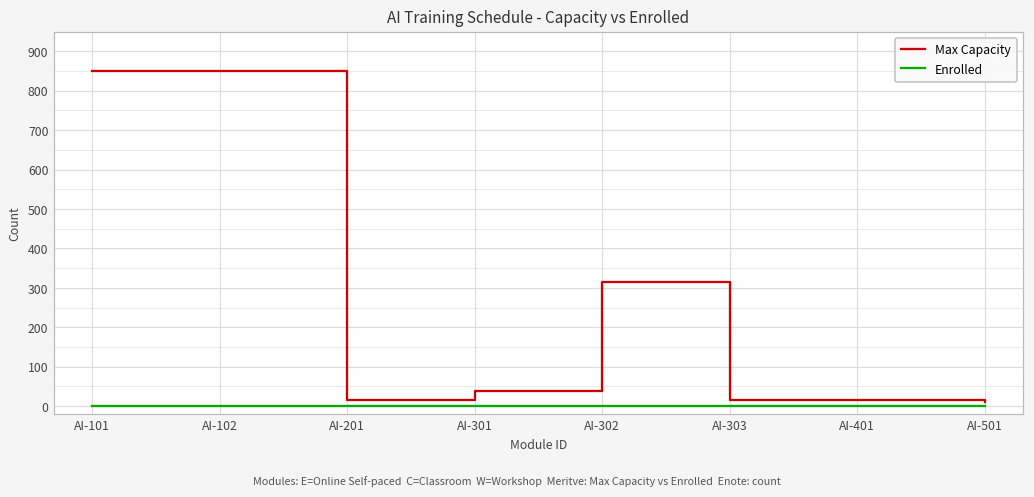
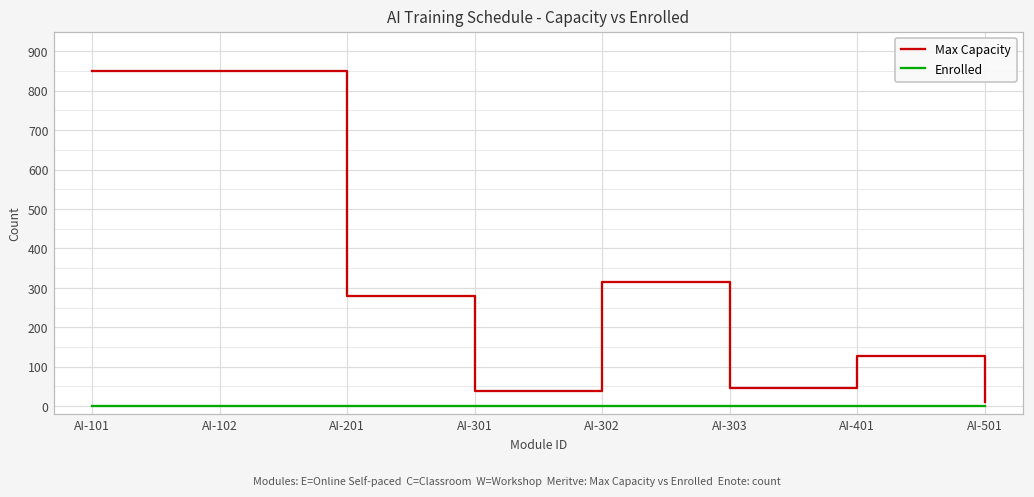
  {
    "Max Capacity": {
      "AI-101": 850,
      "AI-102": 850,
-     "AI-201": 20,
+     "AI-201": 280,
      "AI-301": 40,
      "AI-302": 320,
-     "AI-303": 20,
-     "AI-401": 20,
+     "AI-303": 50,
+     "AI-401": 130,
      "AI-501": 10
    },
    "Enrolled": {
      "AI-101": 0,
      "AI-102": 0,
      "AI-201": 0,
      "AI-301": 0,
      "AI-302": 0,
      "AI-303": 0,
      "AI-401": 0,
      "AI-501": 0
    }
  }
